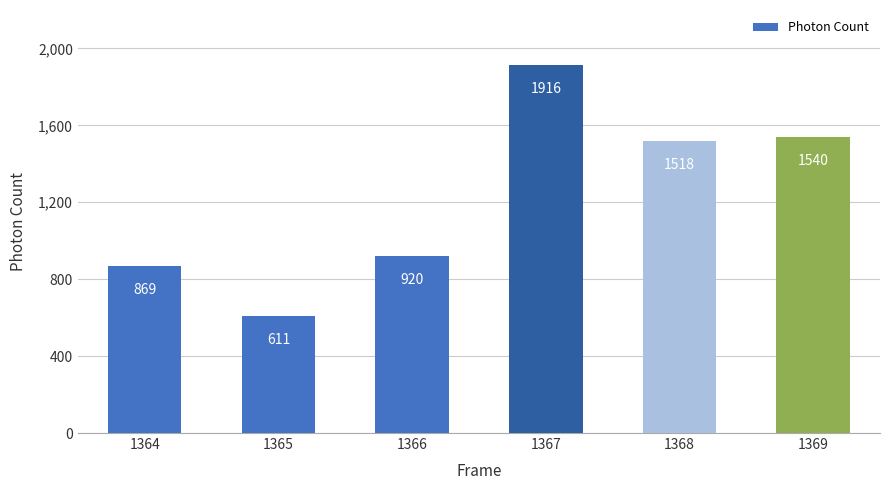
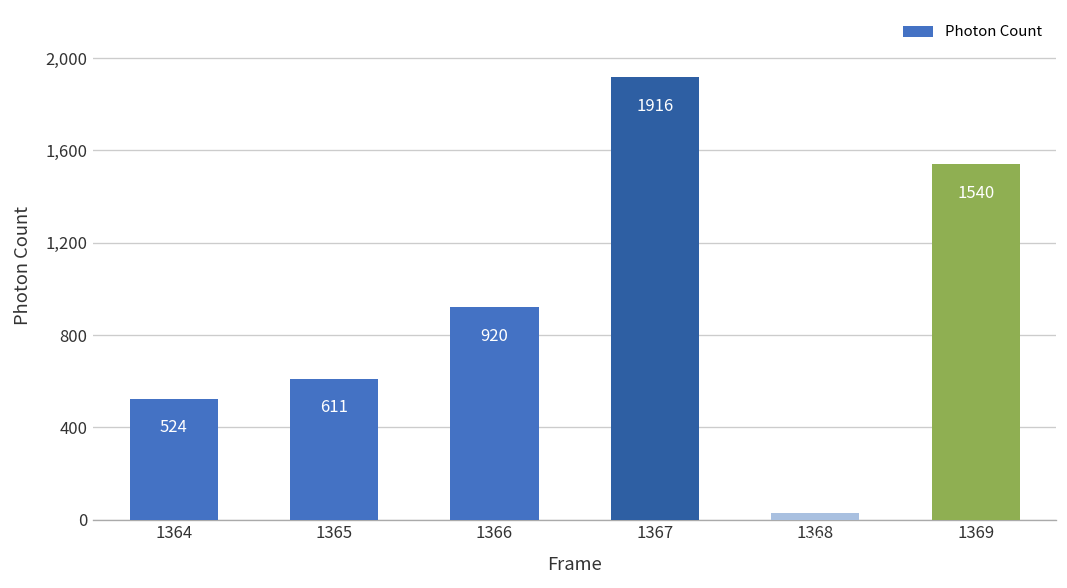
  {
-   "1364": "869",
+   "1364": "524",
    "1365": "611",
    "1366": "920",
    "1367": "1916",
-   "1368": "1,520",
+   "1368": "30",
    "1369": "1540"
  }
